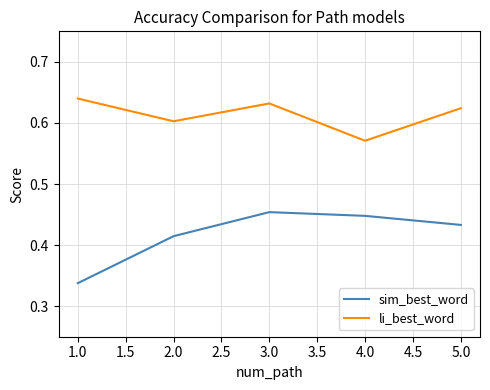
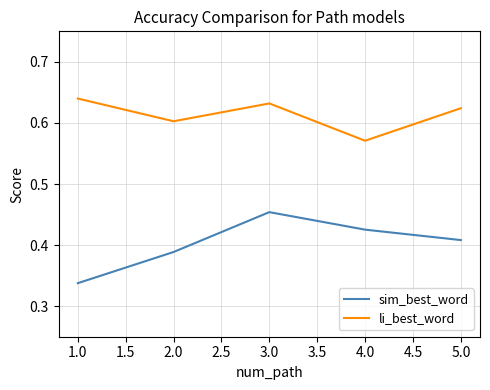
  {
    "sim_best_word": {
      "1.0": 0.34,
-     "2.0": 0.41,
+     "2.0": 0.39,
      "3.0": 0.45,
-     "4.0": 0.45,
-     "5.0": 0.43
+     "4.0": 0.43,
+     "5.0": 0.41
    },
    "li_best_word": {
      "1.0": 0.64,
      "2.0": 0.60,
      "3.0": 0.63,
      "4.0": 0.57,
      "5.0": 0.62
    }
  }
